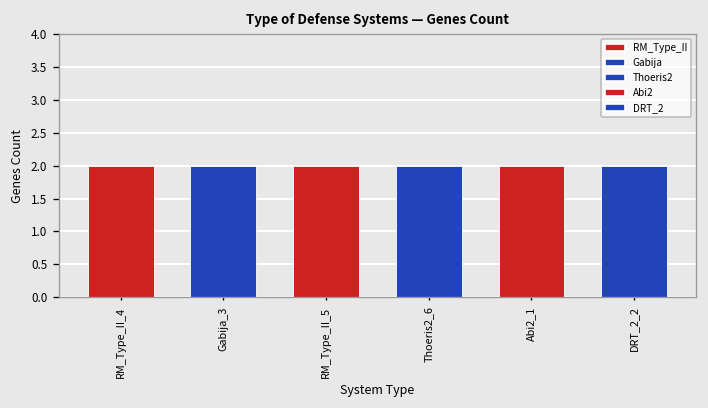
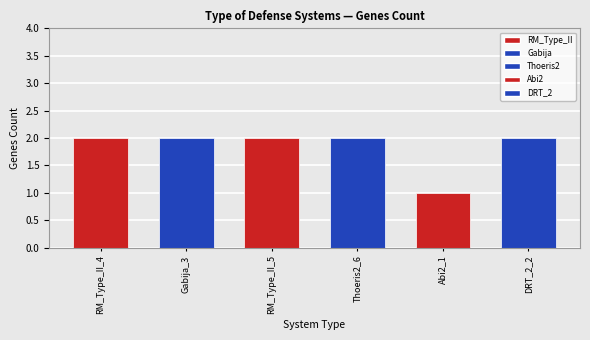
  {
    "RM_Type_II_4": 2,
    "Gabija_3": 2,
    "RM_Type_II_5": 2,
    "Thoeris2_6": 2,
-   "Abi2_1": 2,
+   "Abi2_1": 1,
    "DRT_2_2": 2
  }
